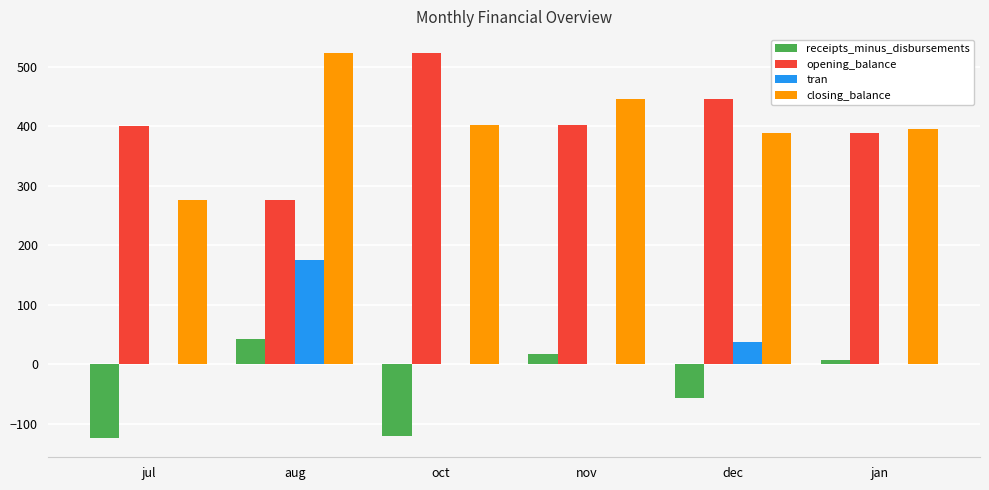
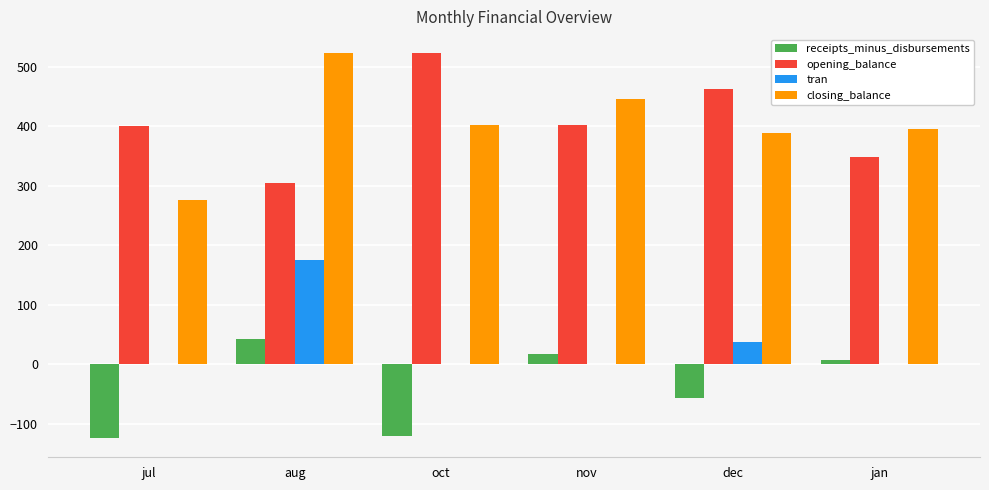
  {
    "receipts_minus_disbursements": {
      "jul": -120,
      "aug": 40,
      "oct": -120,
      "nov": 20,
      "dec": -60,
      "jan": 10
    },
    "opening_balance": {
      "jul": 400,
-     "aug": 280,
+     "aug": 300,
      "oct": 520,
      "nov": 400,
-     "dec": 450,
-     "jan": 390
+     "dec": 460,
+     "jan": 350
    },
    "tran": {
      "jul": 0,
      "aug": 180,
      "oct": 0,
      "nov": 0,
      "dec": 40,
      "jan": 0
    },
    "closing_balance": {
      "jul": 280,
      "aug": 520,
      "oct": 400,
      "nov": 450,
      "dec": 390,
      "jan": 400
    }
  }
